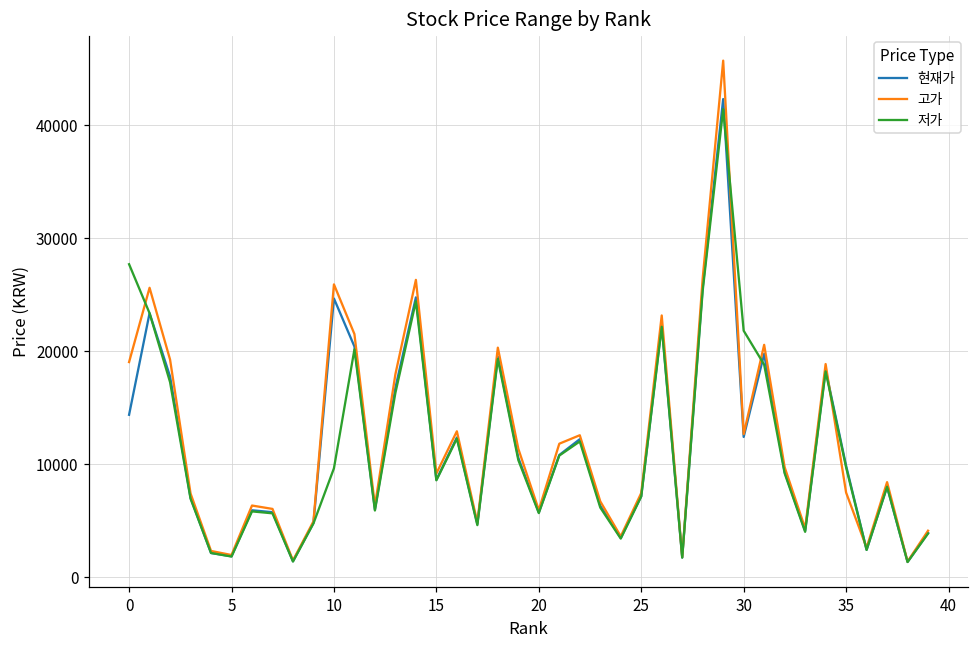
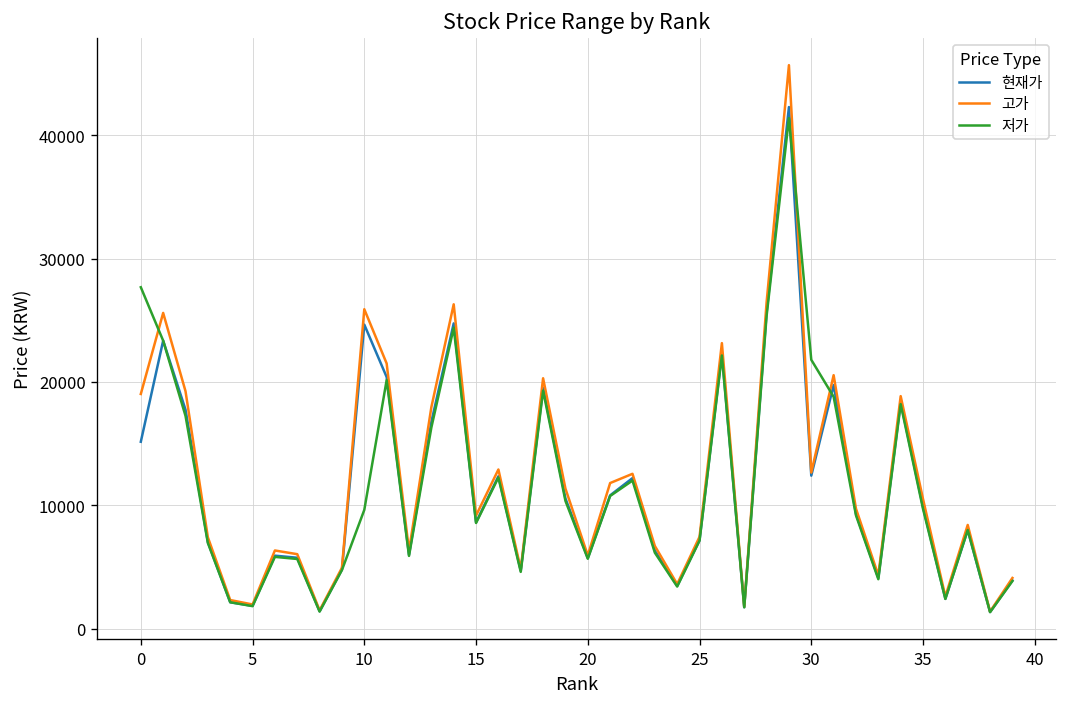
  {
    "현재가": {
-     "0": 14400,
+     "0": 15200,
      "10": 24700,
      "30": 12400
    },
    "고가": {
      "0": 19000,
      "10": 25900,
      "15": 9200,
      "25": 7400,
      "30": 12700,
-     "35": 7500
+     "35": 10500
    },
    "저가": {
      "0": 27700,
      "10": 9600,
      "30": 21800
    }
  }
